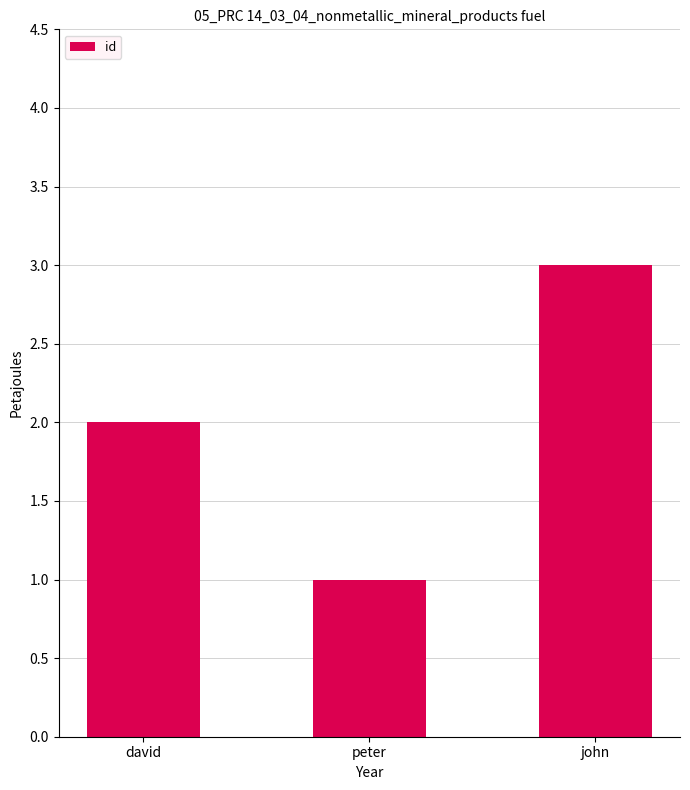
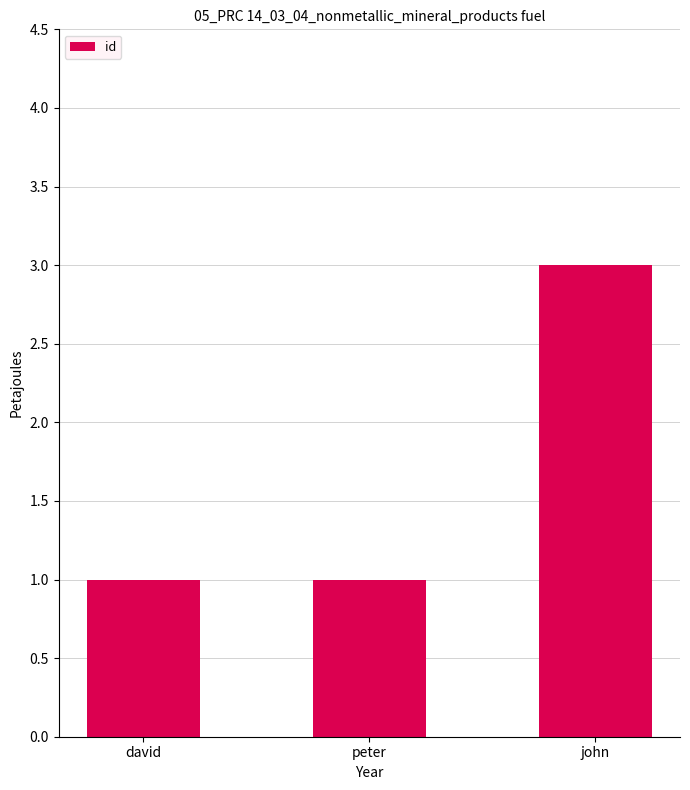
  {
-   "david": 2,
+   "david": 1,
    "peter": 1,
    "john": 3
  }
